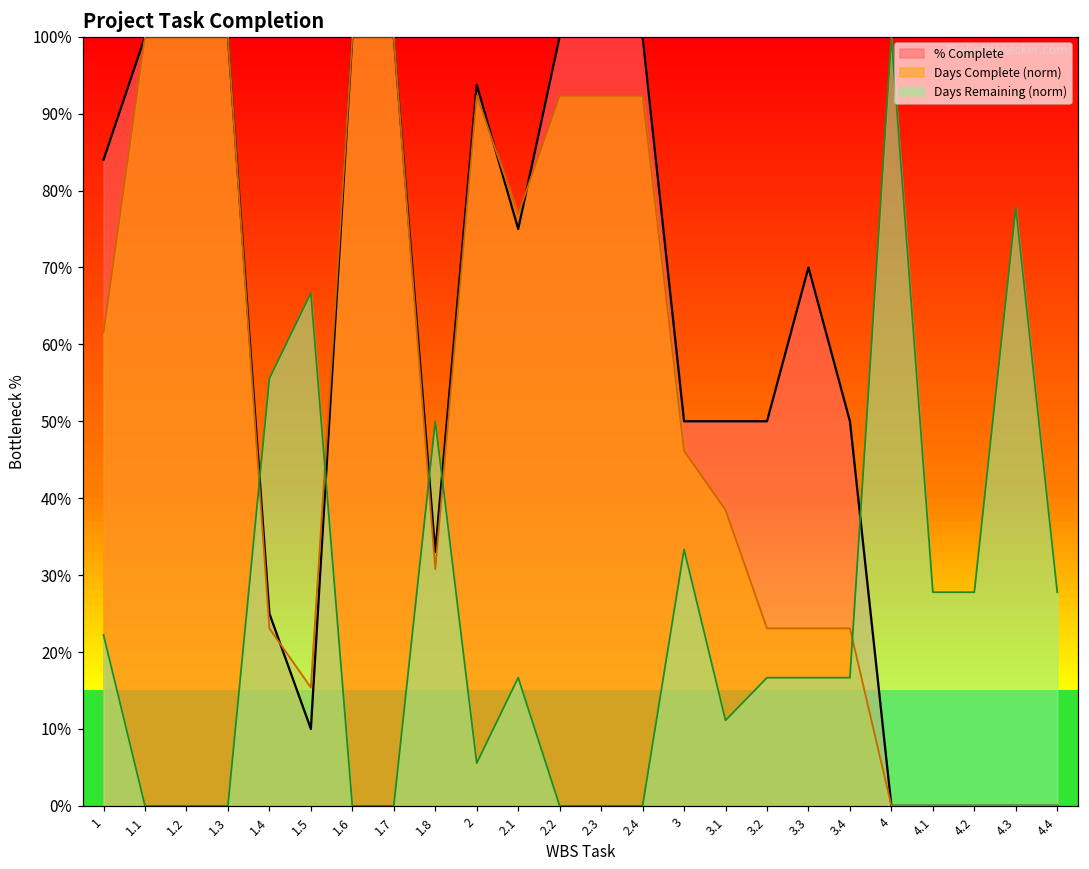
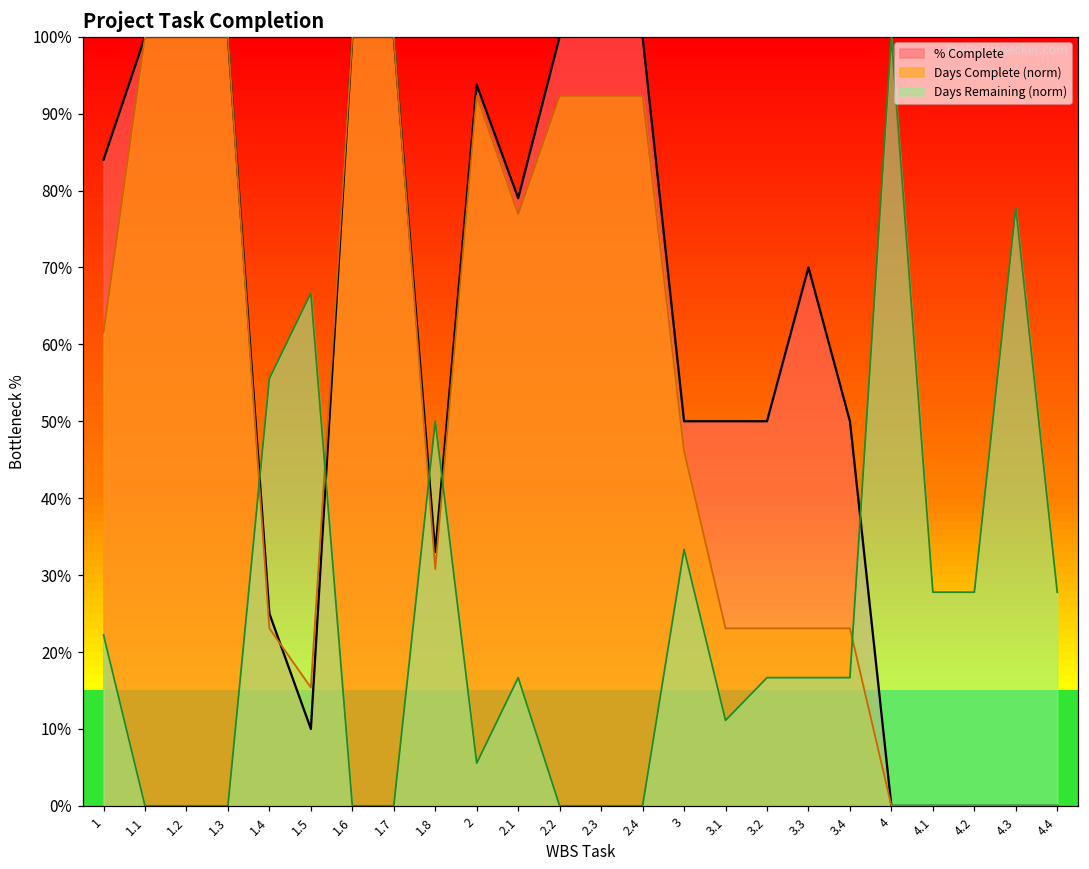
  {
    "% Complete": {
      "1": "84%",
      "1.4": "25%",
      "1.5": "10%",
      "1.8": "33%",
      "2": "94%",
-     "2.1": "75%",
+     "2.1": "79%",
      "2.2": "100%",
      "2.3": "100%",
      "2.4": "100%",
      "3": "50%",
      "3.1": "50%",
      "3.2": "50%",
      "3.3": "70%",
      "3.4": "50%"
    },
    "Days Complete (norm)": {
      "1": "62%",
      "1.4": "23%",
      "1.5": "15%",
      "1.8": "31%",
      "2": "92%",
      "2.1": "77%",
      "2.2": "92%",
      "2.3": "92%",
      "2.4": "92%",
      "3": "46%",
-     "3.1": "38%",
+     "3.1": "23%",
      "3.2": "23%",
      "3.3": "23%",
      "3.4": "23%"
    },
    "Days Remaining (norm)": {
      "1": "22%",
      "1.1": "0%",
      "1.2": "0%",
      "1.3": "0%",
      "1.4": "56%",
      "1.5": "67%",
      "1.6": "0%",
      "1.7": "0%",
      "1.8": "50%",
      "2": "6%",
      "2.1": "17%",
      "2.2": "0%",
      "2.3": "0%",
      "2.4": "0%",
      "3": "33%",
      "3.1": "11%",
      "3.2": "17%",
      "3.3": "17%",
      "3.4": "17%",
      "4": "100%",
      "4.1": "28%",
      "4.2": "28%",
      "4.3": "78%",
      "4.4": "28%"
    }
  }
